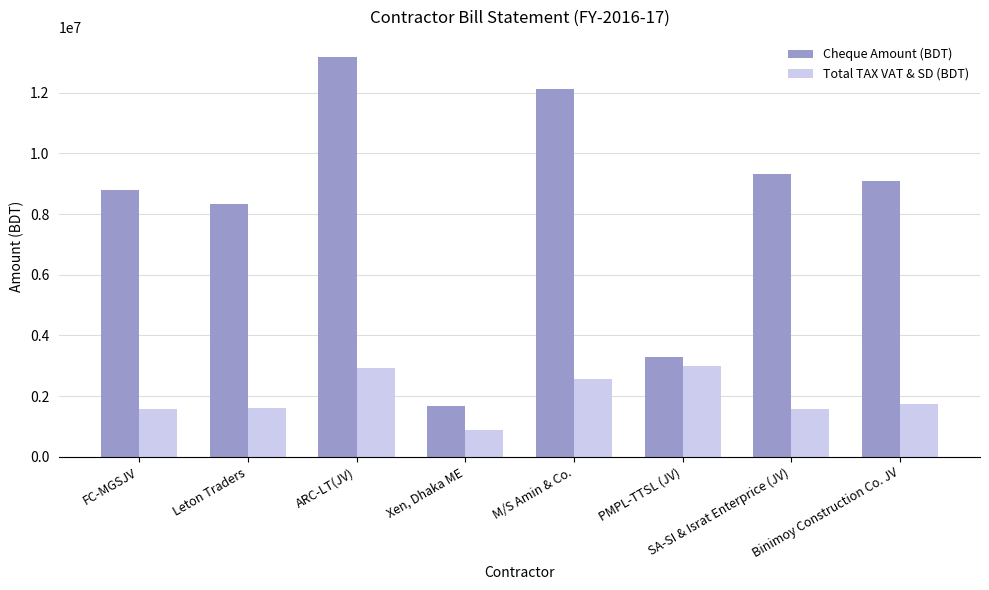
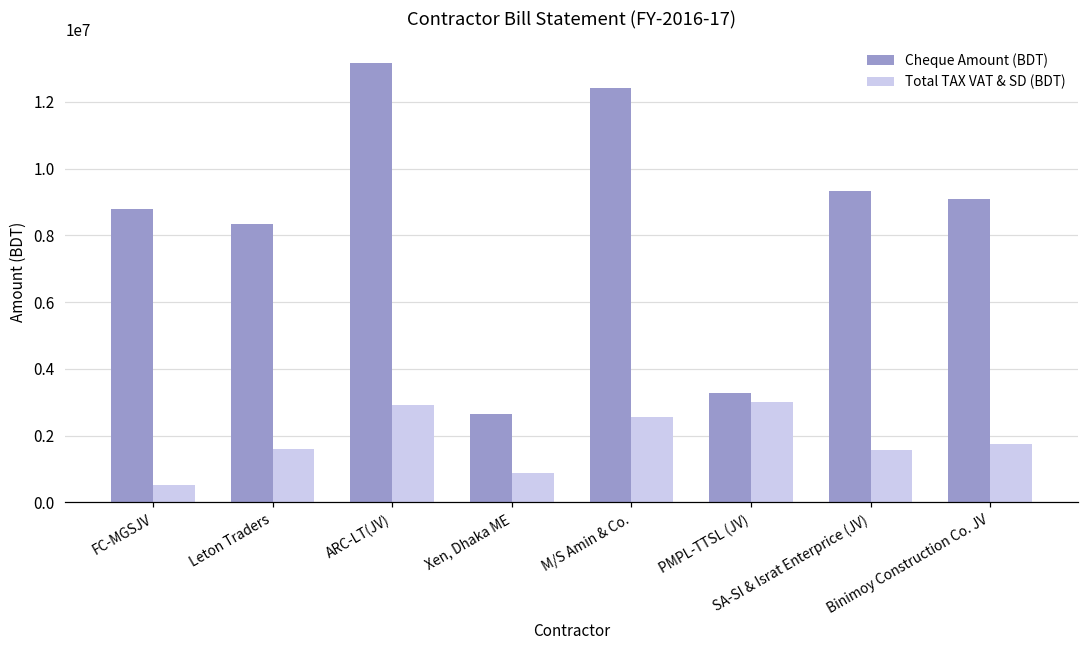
  {
    "Cheque Amount (BDT)": {
      "FC-MGSJV": 8800000,
      "Leton Traders": 8300000,
      "ARC-LT(JV)": 13200000,
-     "Xen, Dhaka ME": 1700000,
-     "M/S Amin & Co.": 12100000,
+     "Xen, Dhaka ME": 2600000,
+     "M/S Amin & Co.": 12400000,
      "PMPL-TTSL (JV)": 3300000,
      "SA-SI & Israt Enterprice (JV)": 9300000,
      "Binimoy Construction Co. JV": 9100000
    },
    "Total TAX VAT & SD (BDT)": {
-     "FC-MGSJV": 1600000,
+     "FC-MGSJV": 500000,
      "Leton Traders": 1600000,
      "ARC-LT(JV)": 2900000,
      "Xen, Dhaka ME": 900000,
      "M/S Amin & Co.": 2600000,
      "PMPL-TTSL (JV)": 3000000,
      "SA-SI & Israt Enterprice (JV)": 1600000,
      "Binimoy Construction Co. JV": 1800000
    }
  }
